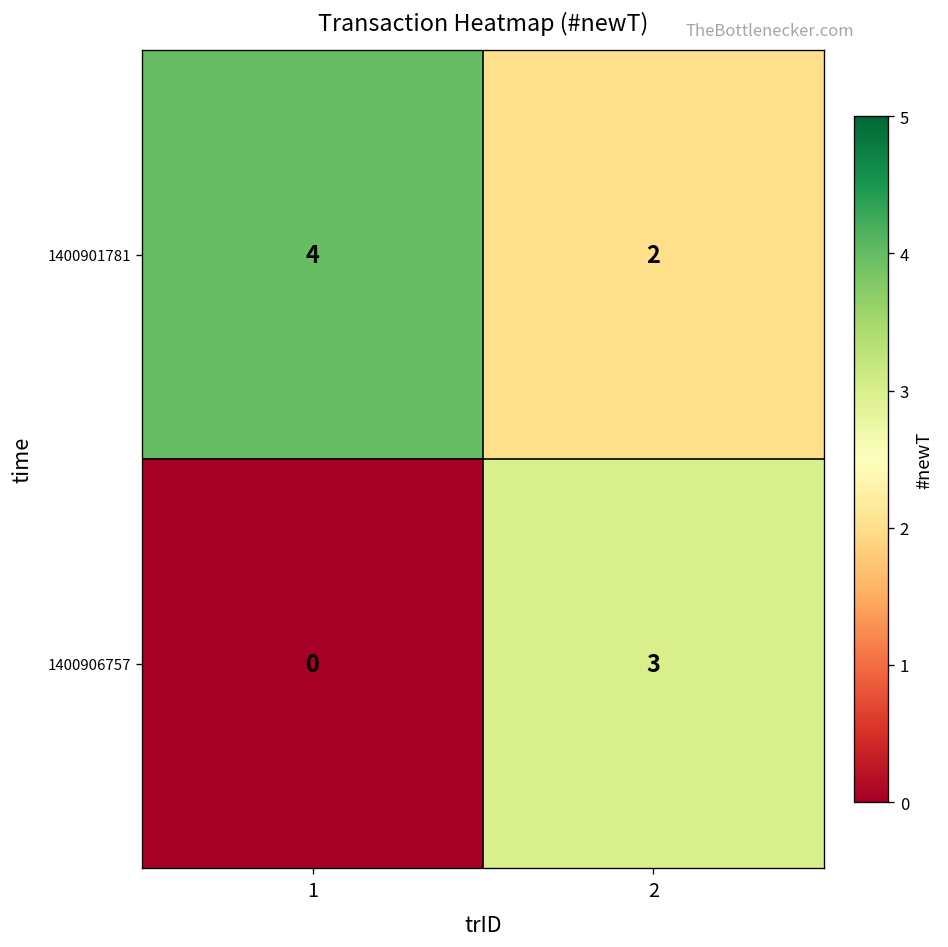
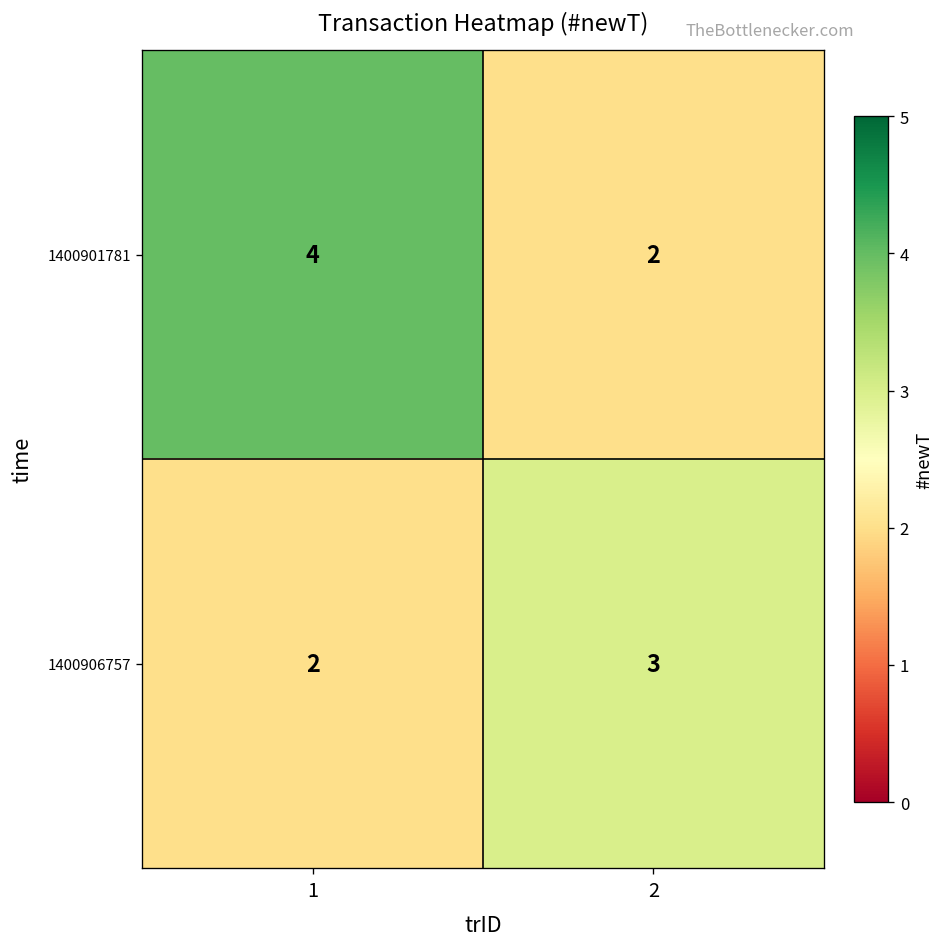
  {
    "1400901781": {
      "1": 4,
      "2": 2
    },
    "1400906757": {
-     "1": 0,
+     "1": 2,
      "2": 3
    }
  }
